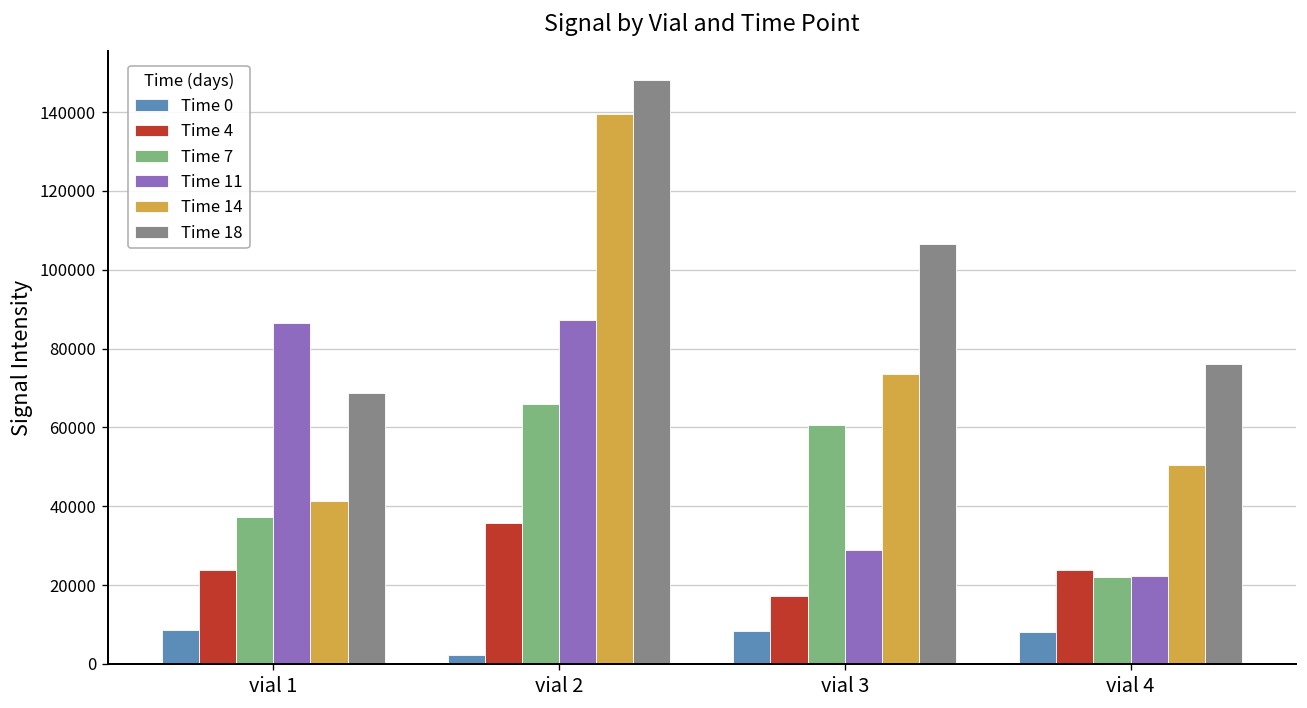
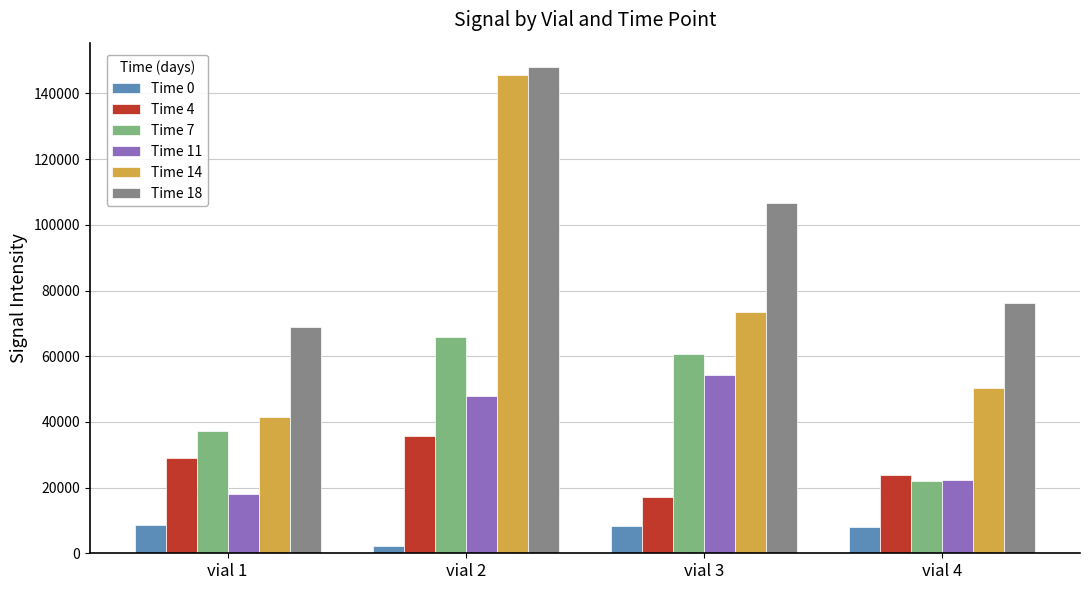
  {
    "Time 0": {
      "vial 1": 9000,
      "vial 2": 2000,
      "vial 3": 8000,
      "vial 4": 8000
    },
    "Time 4": {
-     "vial 1": 24000,
+     "vial 1": 29000,
      "vial 2": 36000,
      "vial 3": 17000,
      "vial 4": 24000
    },
    "Time 11": {
-     "vial 1": 86000,
-     "vial 2": 87000,
-     "vial 3": 29000,
+     "vial 1": 18000,
+     "vial 2": 48000,
+     "vial 3": 54000,
      "vial 4": 22000
    },
    "Time 14": {
      "vial 1": 41000,
-     "vial 2": 139000,
+     "vial 2": 146000,
      "vial 3": 74000,
      "vial 4": 50000
    }
  }
